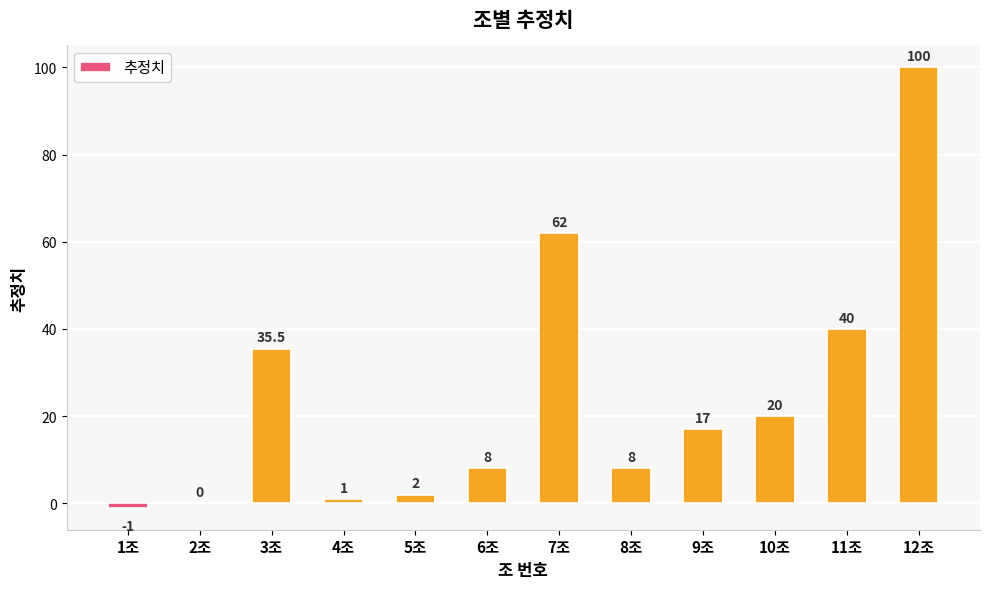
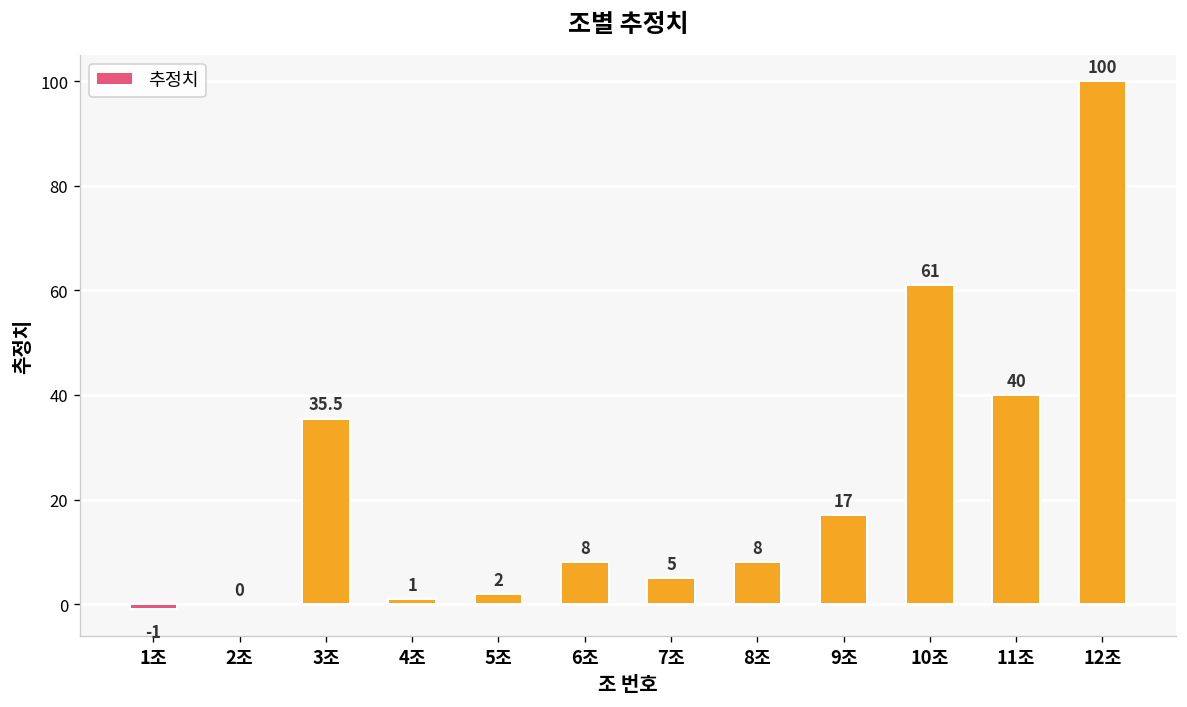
  {
    "1조": -1,
    "2조": 0,
    "3조": 35.5,
    "4조": 1,
    "5조": 2,
    "6조": 8,
-   "7조": 62,
+   "7조": 5,
    "8조": 8,
    "9조": 17,
-   "10조": 20,
+   "10조": 61,
    "11조": 40,
    "12조": 100
  }
